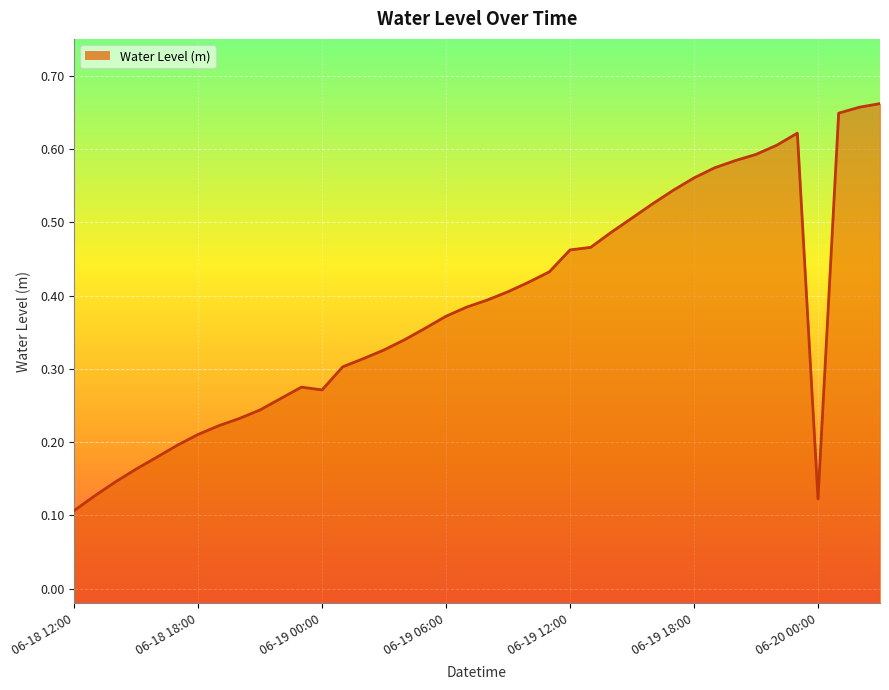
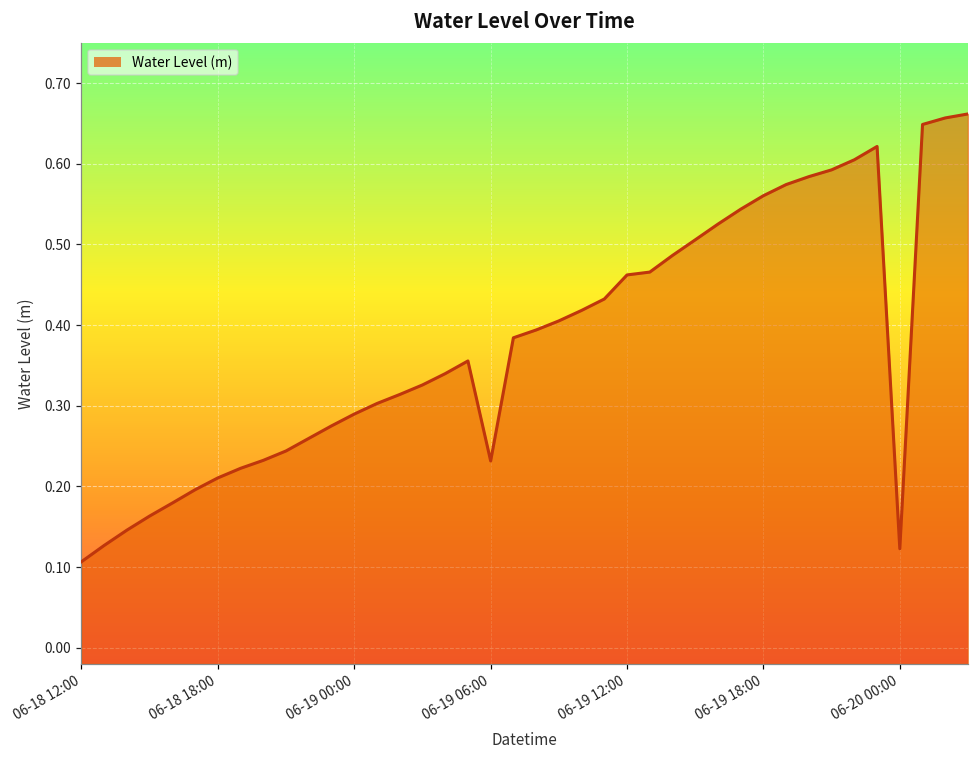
  {
    "06-18 12:00": 0.11,
    "06-18 18:00": 0.21,
-   "06-19 00:00": 0.27,
-   "06-19 06:00": 0.37,
+   "06-19 00:00": 0.29,
+   "06-19 06:00": 0.23,
    "06-19 12:00": 0.46,
    "06-19 18:00": 0.56,
    "06-20 00:00": 0.12
  }
